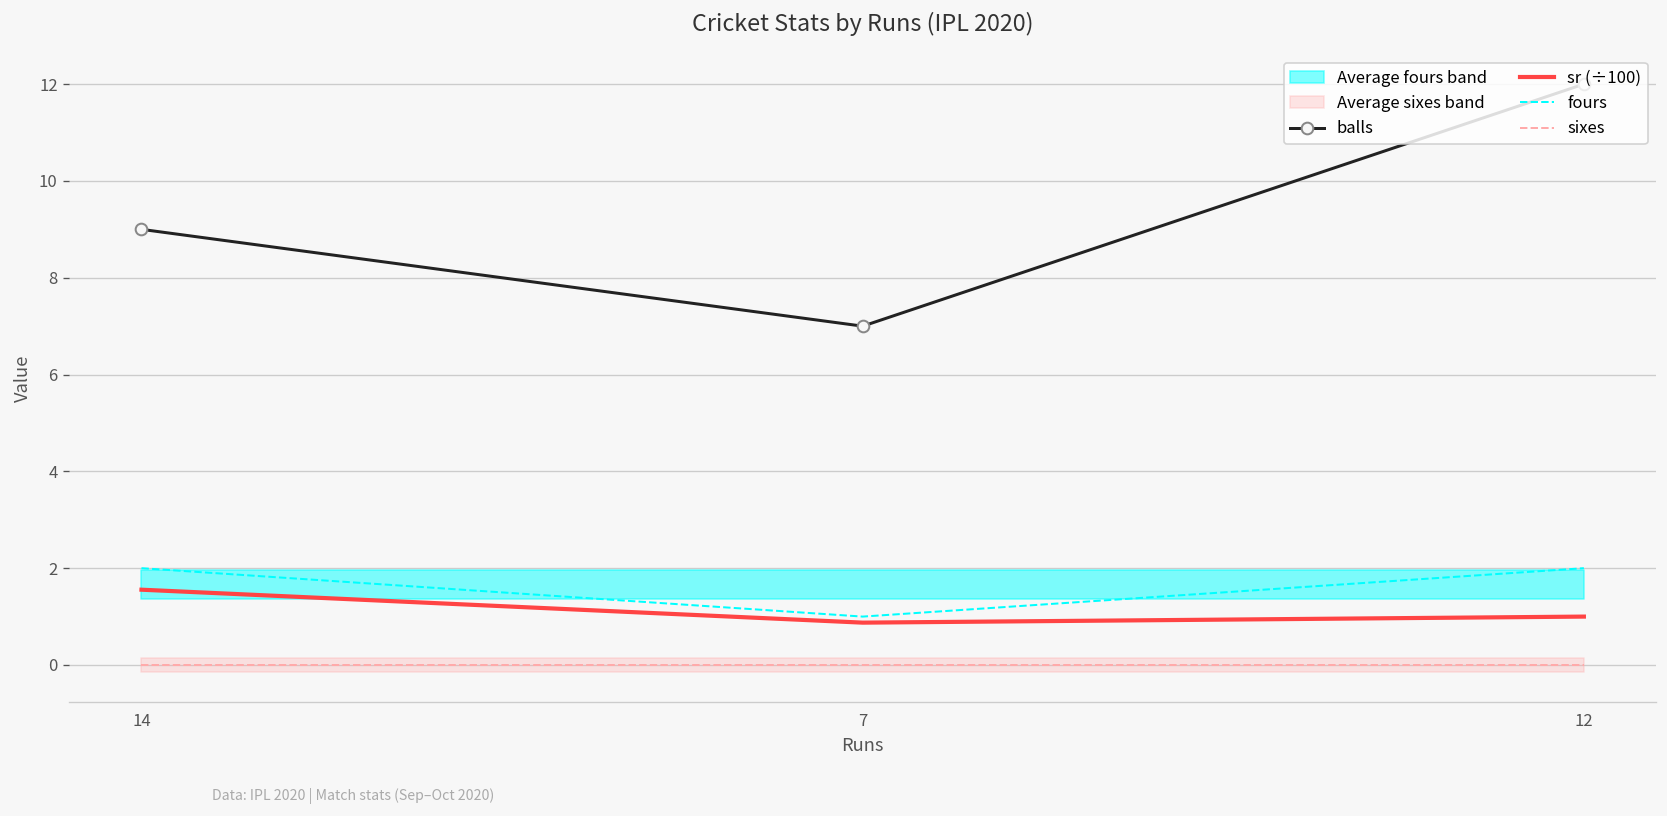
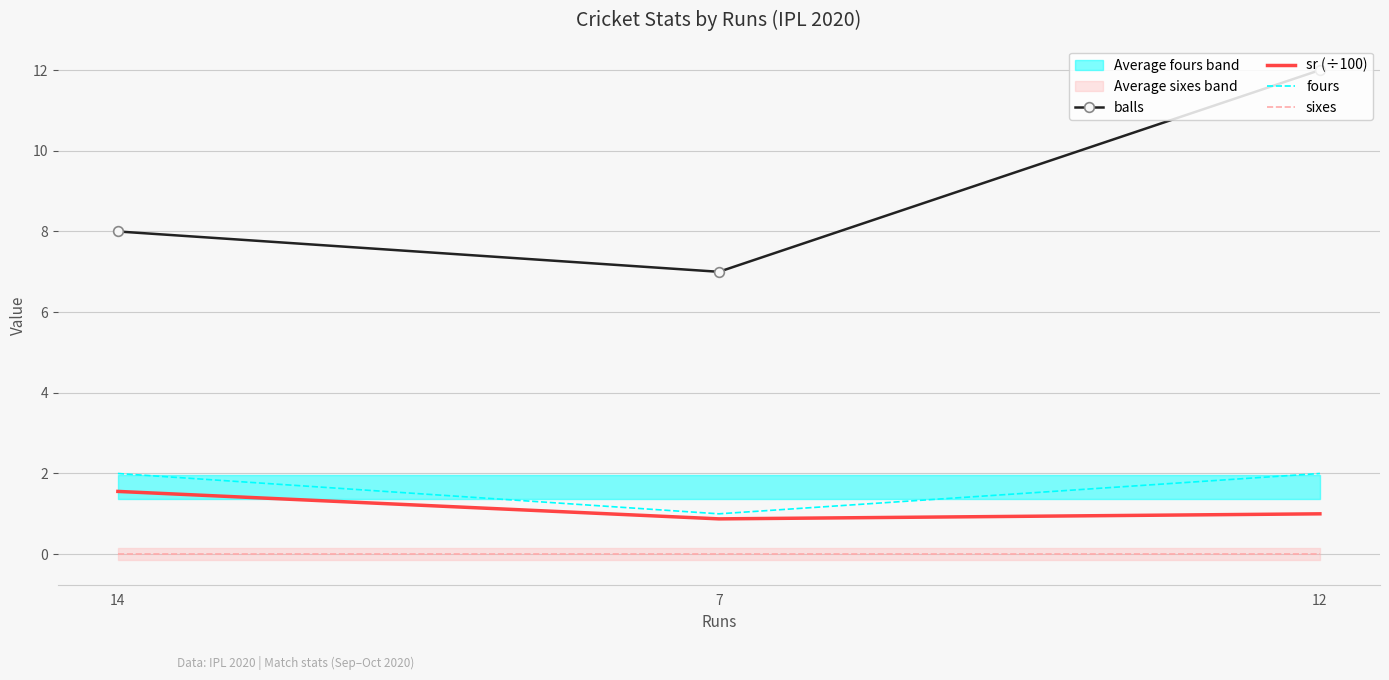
  {
    "balls": {
-     "14": 9,
+     "14": 8,
      "7": 7
    },
    "sr (÷100)": {
      "14": 1.6,
      "7": 0.9,
      "12": 1
    }
  }
